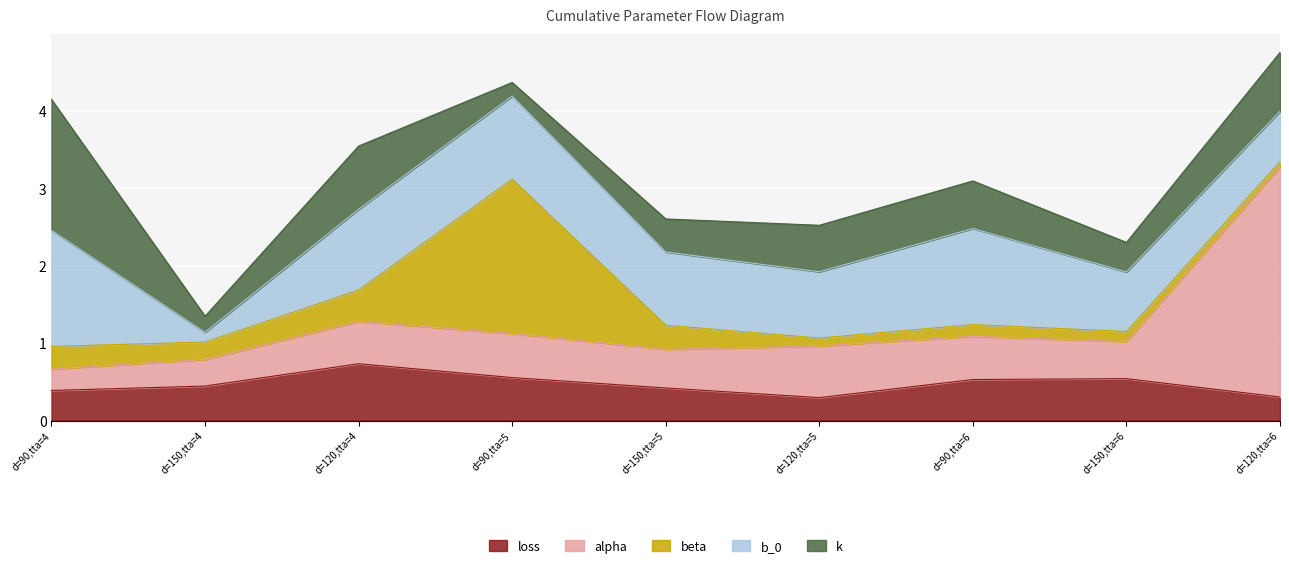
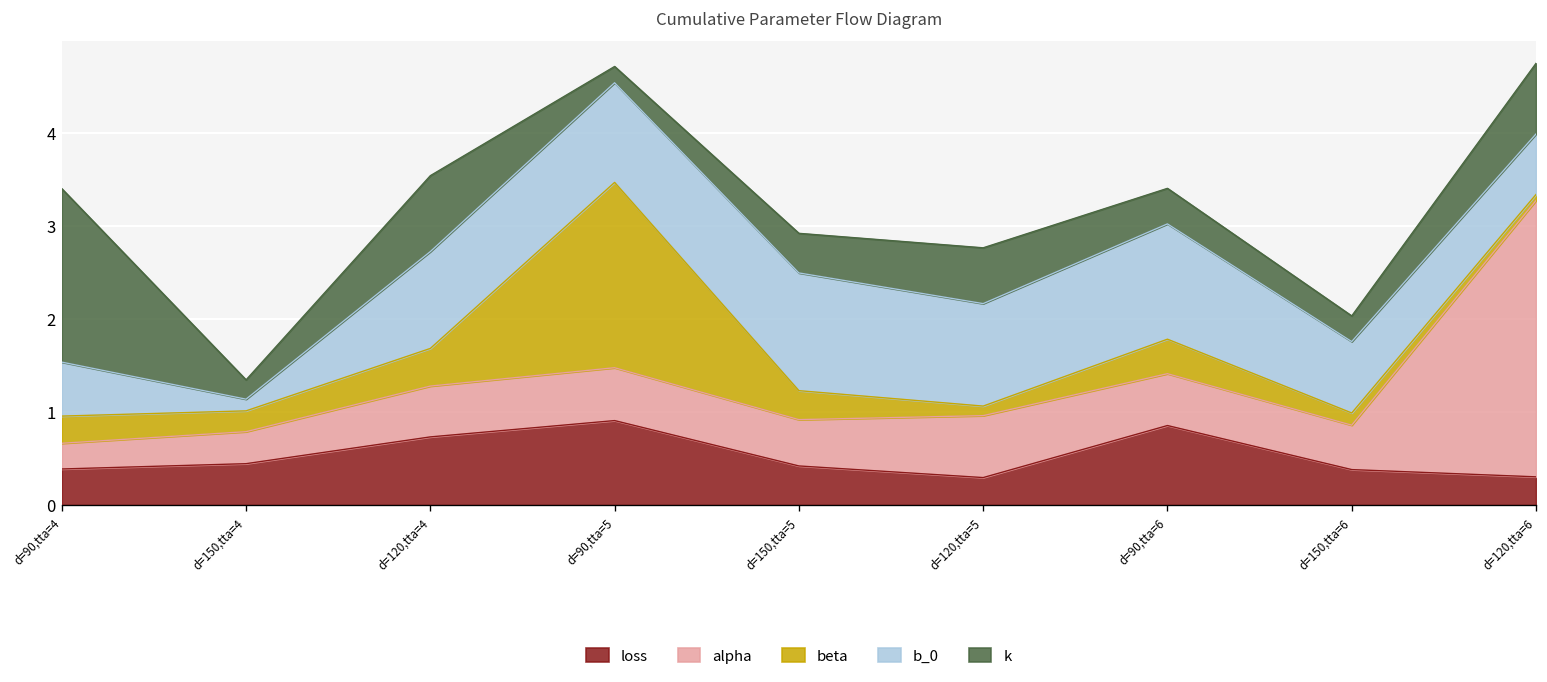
  {
    "loss": {
      "d=90,tta=4": 0.4,
      "d=150,tta=4": 0.4,
      "d=120,tta=4": 0.7,
-     "d=90,tta=5": 0.6,
+     "d=90,tta=5": 0.9,
      "d=150,tta=5": 0.4,
      "d=120,tta=5": 0.3,
-     "d=90,tta=6": 0.5,
-     "d=150,tta=6": 0.5,
+     "d=90,tta=6": 0.9,
+     "d=150,tta=6": 0.4,
      "d=120,tta=6": 0.3
    },
    "alpha": {
      "d=90,tta=4": 0.3,
      "d=150,tta=4": 0.3,
      "d=120,tta=4": 0.5,
      "d=90,tta=5": 0.6,
      "d=150,tta=5": 0.5,
      "d=120,tta=5": 0.7,
      "d=90,tta=6": 0.6,
      "d=150,tta=6": 0.5,
      "d=120,tta=6": 3.0
    },
    "beta": {
      "d=90,tta=4": 0.3,
      "d=150,tta=4": 0.2,
      "d=120,tta=4": 0.4,
      "d=90,tta=5": 2.0,
      "d=150,tta=5": 0.3,
      "d=120,tta=5": 0.1,
-     "d=90,tta=6": 0.2,
+     "d=90,tta=6": 0.4,
      "d=150,tta=6": 0.1,
      "d=120,tta=6": 0.1
    },
    "b_0": {
-     "d=90,tta=4": 1.5,
+     "d=90,tta=4": 0.6,
      "d=150,tta=4": 0.1,
      "d=120,tta=4": 1.0,
      "d=90,tta=5": 1.1,
-     "d=150,tta=5": 0.9,
-     "d=120,tta=5": 0.9,
+     "d=150,tta=5": 1.3,
+     "d=120,tta=5": 1.1,
      "d=90,tta=6": 1.2,
      "d=150,tta=6": 0.8,
      "d=120,tta=6": 0.7
    },
    "k": {
-     "d=90,tta=4": 1.7,
+     "d=90,tta=4": 1.9,
      "d=150,tta=4": 0.2,
      "d=120,tta=4": 0.8,
      "d=90,tta=5": 0.2,
      "d=150,tta=5": 0.4,
      "d=120,tta=5": 0.6,
-     "d=90,tta=6": 0.6,
-     "d=150,tta=6": 0.4,
+     "d=90,tta=6": 0.4,
+     "d=150,tta=6": 0.3,
      "d=120,tta=6": 0.8
    }
  }
